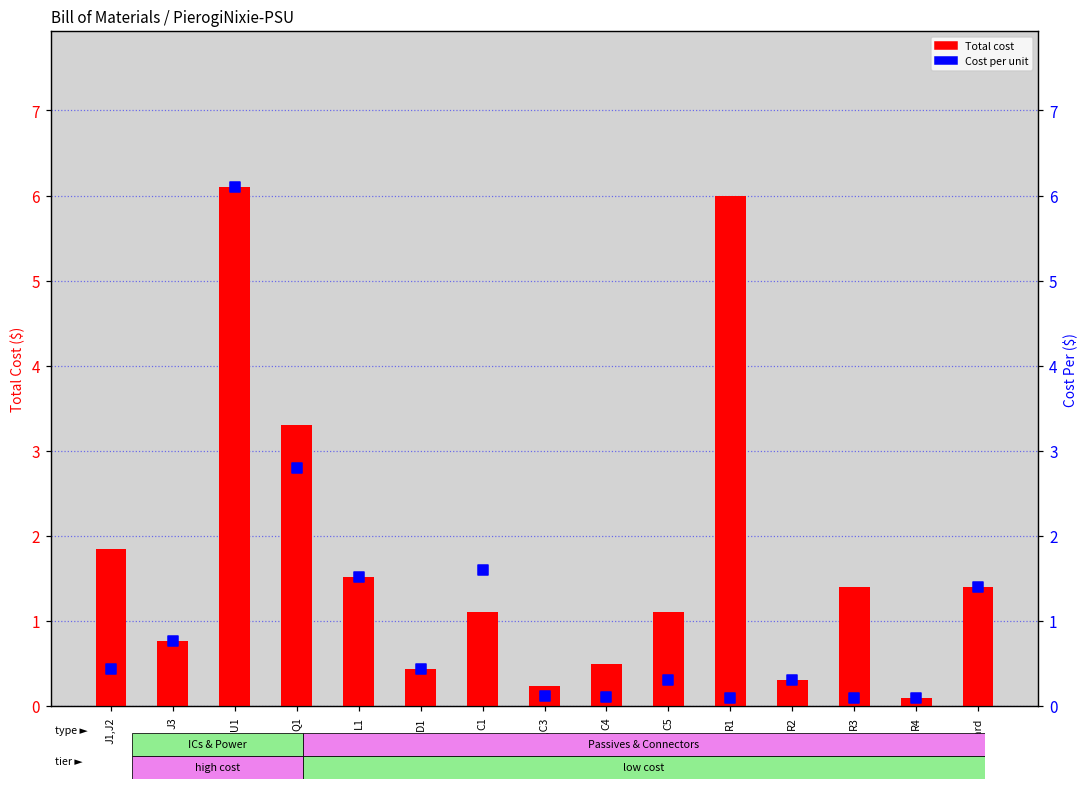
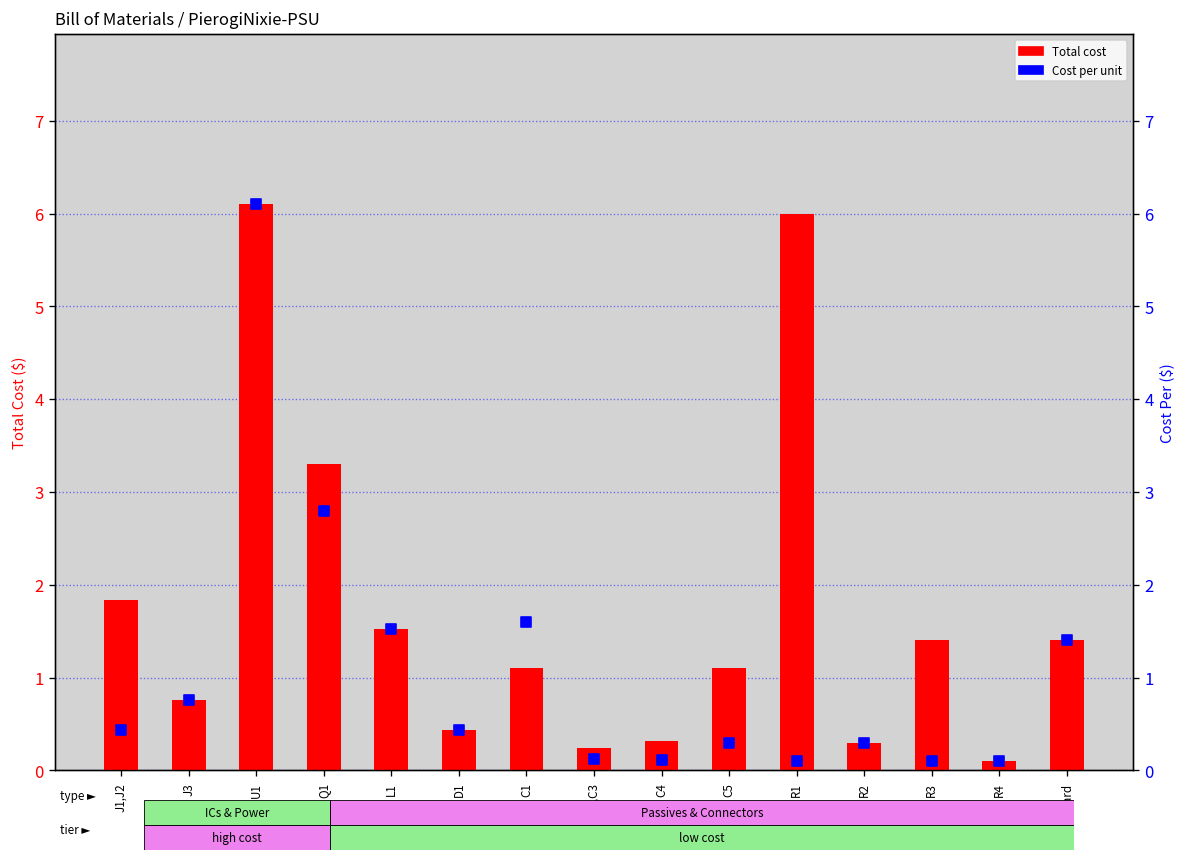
  {
    "Total cost": {
      "J1,J2": 1.8,
      "J3": 0.8,
      "U1": 6.1,
      "Q1": 3.3,
      "L1": 1.5,
      "D1": 0.4,
      "C1": 1.1,
-     "C4": 0.5,
+     "C4": 0.3,
      "C5": 1.1,
      "R1": 6.0,
      "R2": 0.3,
      "R3": 1.4,
      "R4": 0.1
    }
  }
